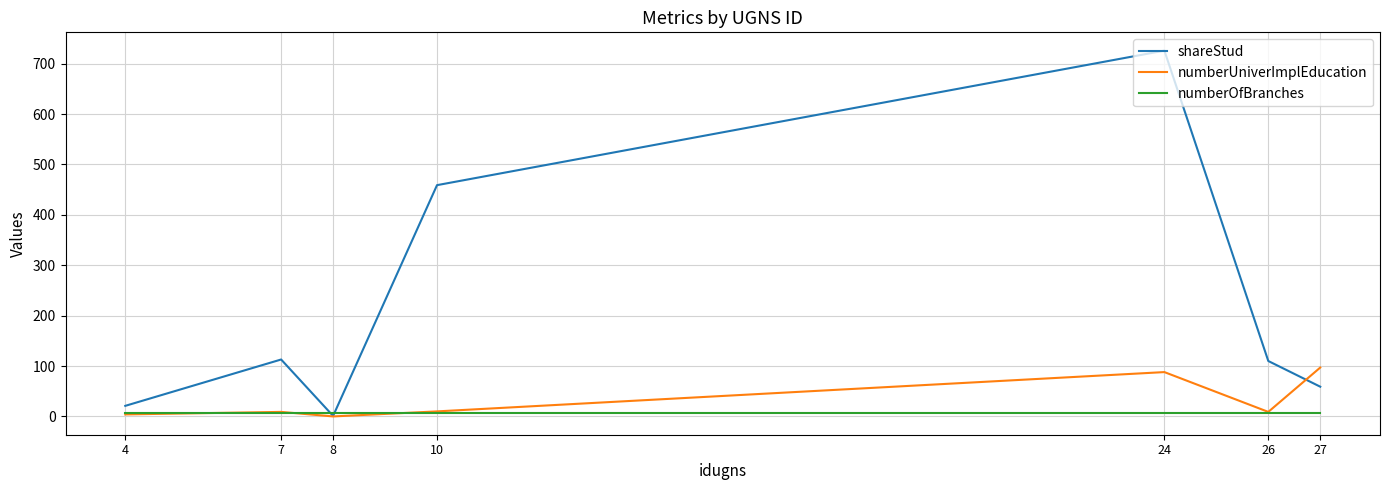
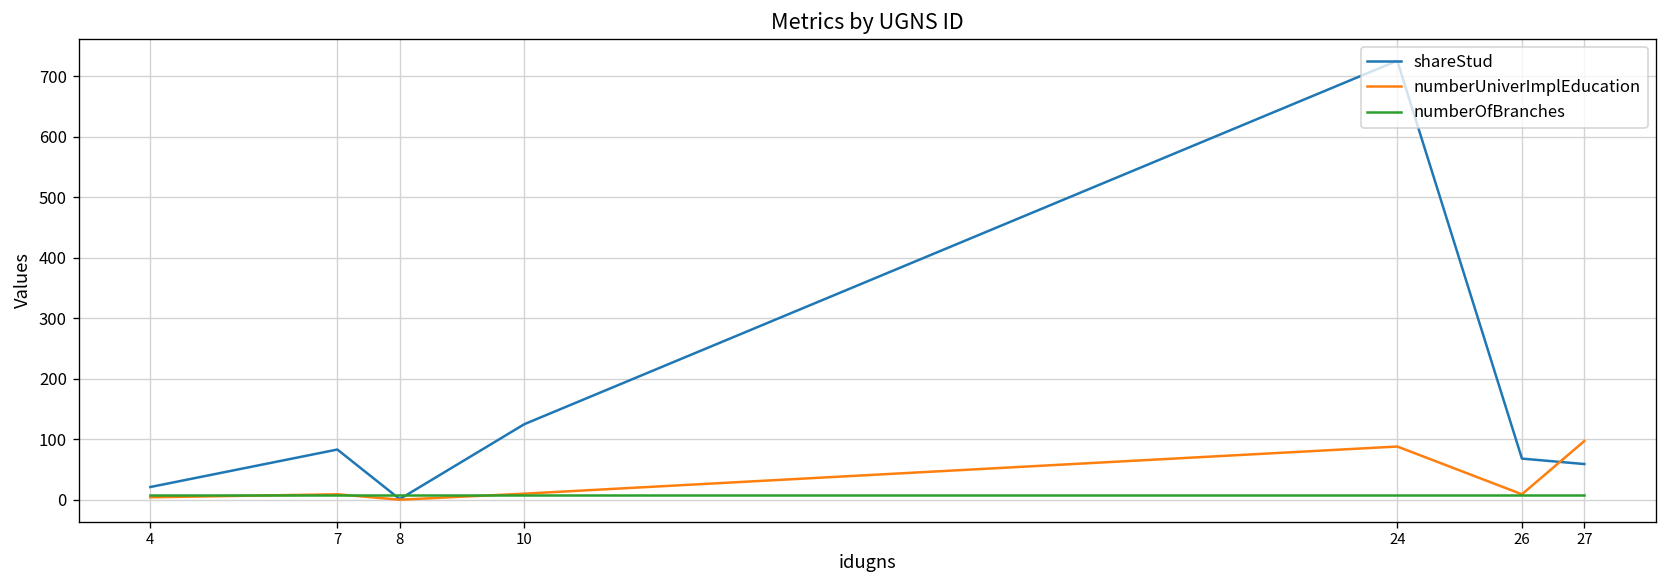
  {
    "shareStud": {
      "4": 20,
-     "7": 110,
-     "10": 460,
-     "26": 110,
+     "7": 80,
+     "10": 130,
+     "26": 70,
      "27": 60
    },
    "numberUniverImplEducation": {
      "24": 90,
      "27": 100
    },
    "numberOfBranches": {
      "8": 10,
      "24": 10,
      "27": 10
    }
  }
